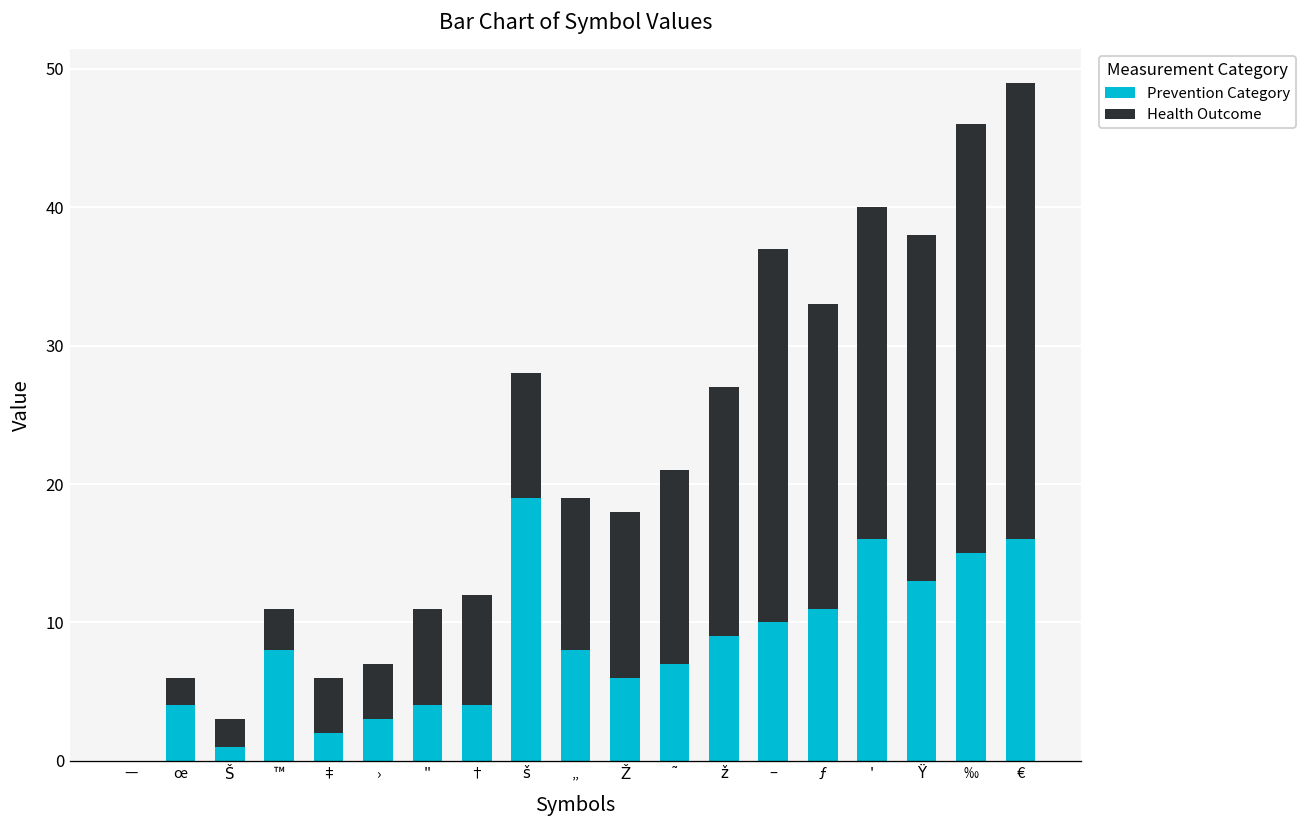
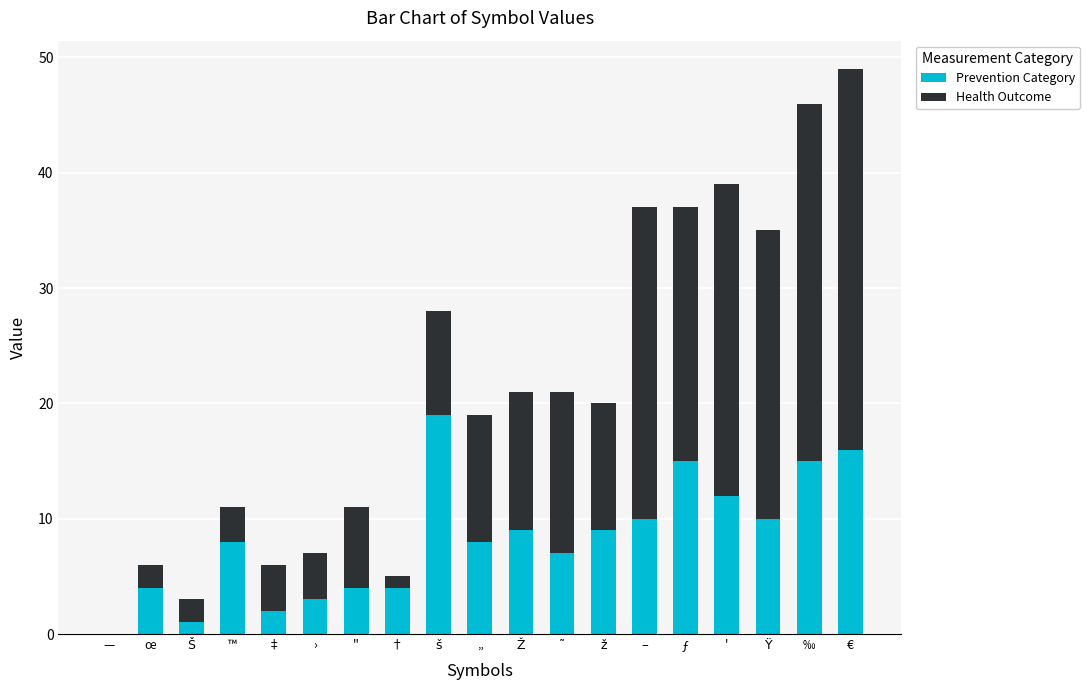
  {
    "Prevention Category": {
      "—": 0,
      "œ": 4,
      "Š": 1,
      "™": 8,
      "‡": 2,
      "›": 3,
      "\"": 4,
      "†": 4,
      "š": 19,
      "„": 8,
-     "Ž": 6,
+     "Ž": 9,
      "˜": 7,
      "ž": 9,
      "–": 10,
-     "ƒ": 11,
-     "'": 16,
-     "Ÿ": 13,
+     "ƒ": 15,
+     "'": 12,
+     "Ÿ": 10,
      "‰": 15,
      "€": 16
    },
    "Health Outcome": {
      "—": 0,
      "œ": 2,
      "Š": 2,
      "™": 3,
      "‡": 4,
      "›": 4,
      "\"": 7,
-     "†": 8,
+     "†": 1,
      "š": 9,
      "„": 11,
      "Ž": 12,
      "˜": 14,
-     "ž": 18,
+     "ž": 11,
      "–": 27,
      "ƒ": 22,
-     "'": 24,
+     "'": 27,
      "Ÿ": 25,
      "‰": 31,
      "€": 33
    }
  }
